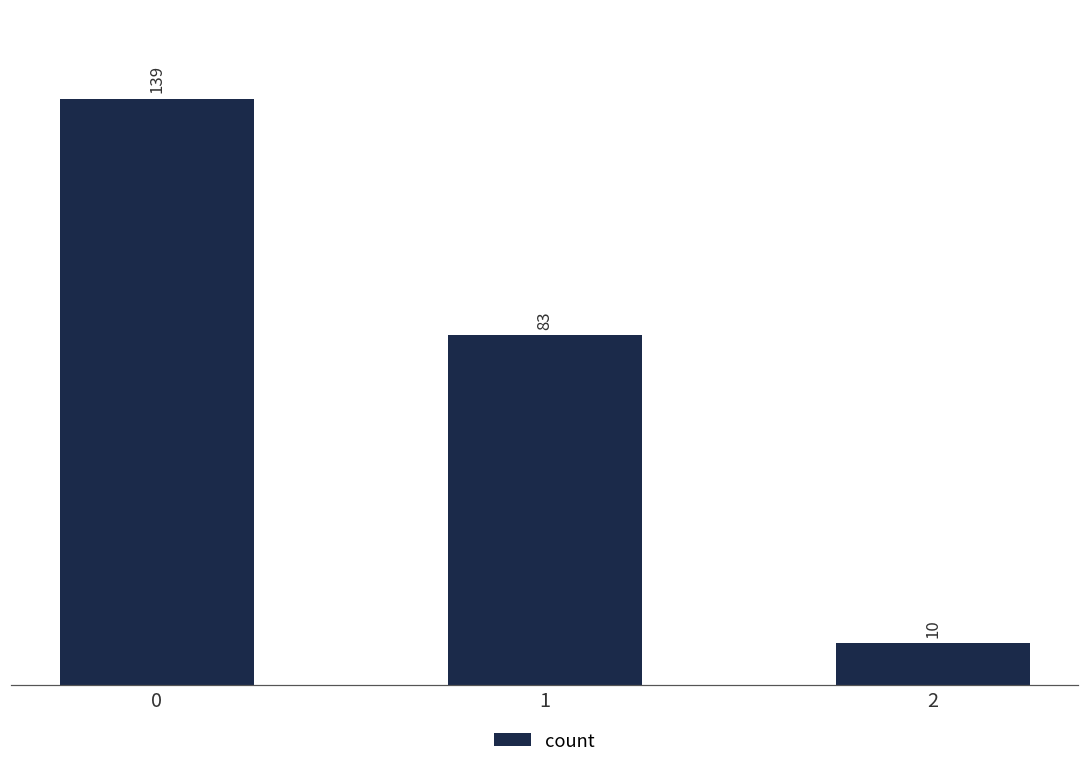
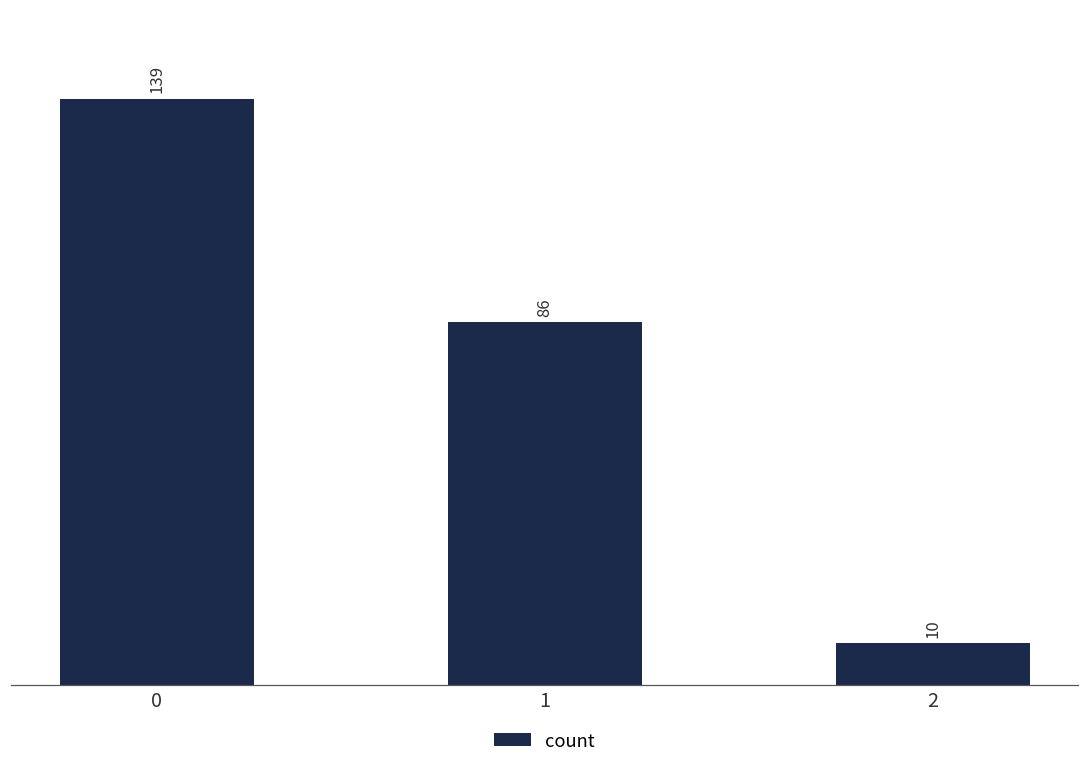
  {
    "0": 139,
-   "1": 83,
+   "1": 86,
    "2": 10
  }
